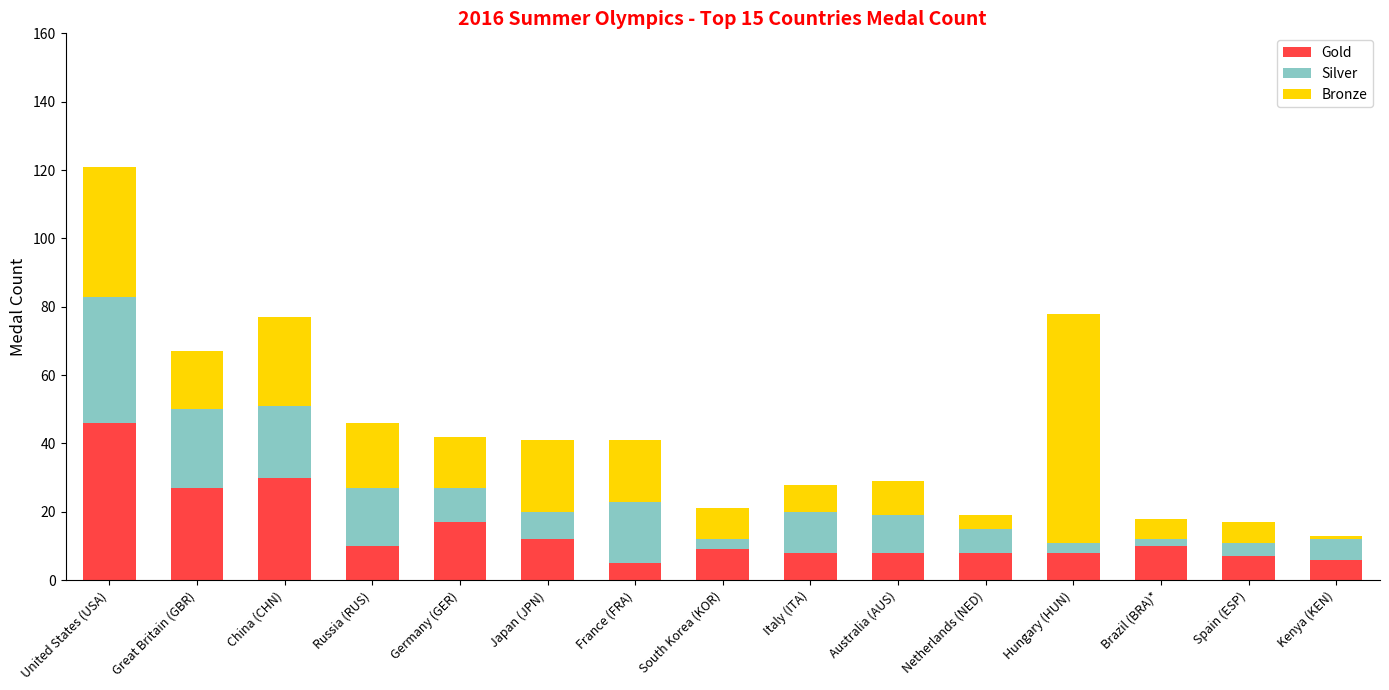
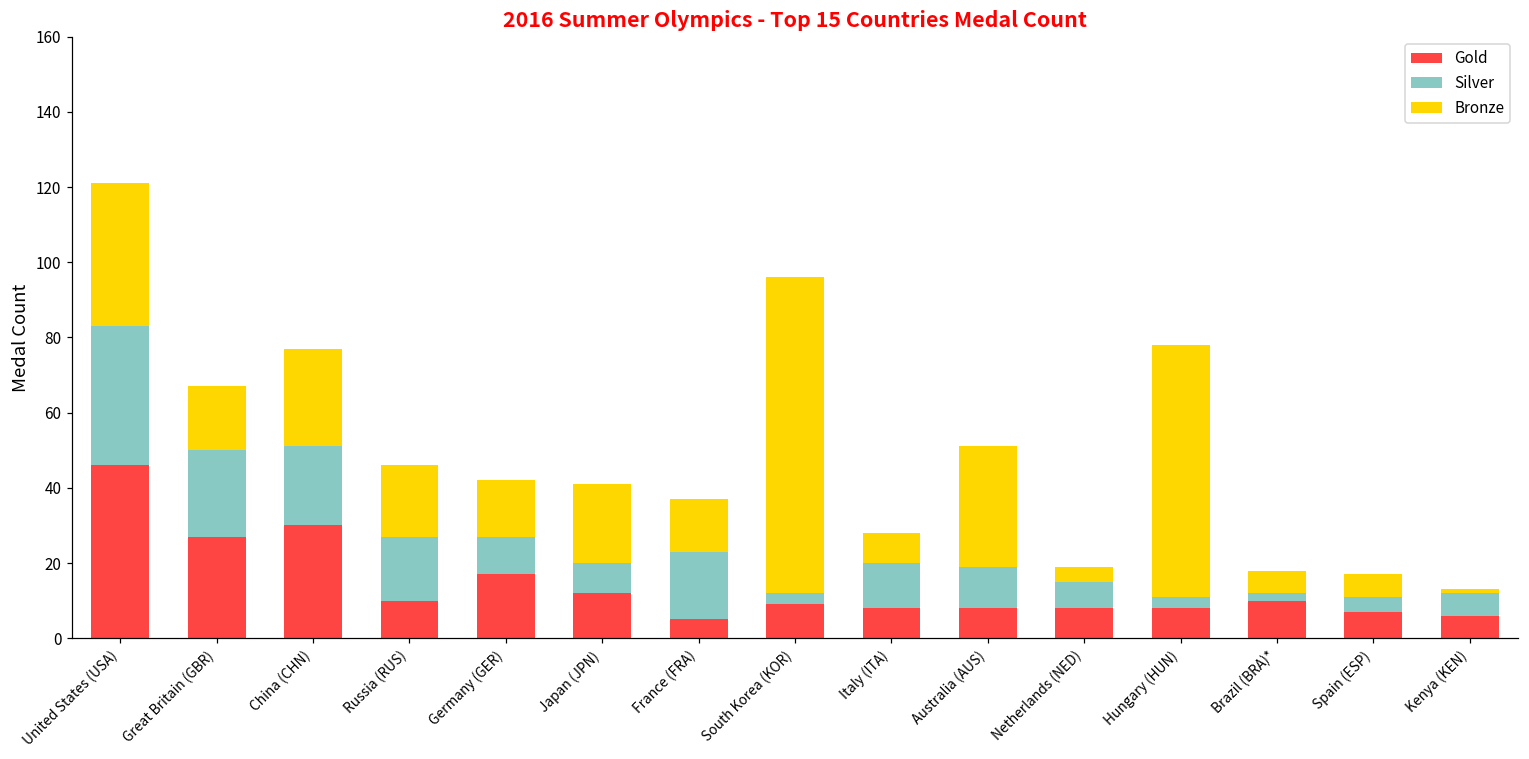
  {
    "Gold": {
      "United States (USA)": 46,
      "Great Britain (GBR)": 27,
      "China (CHN)": 30,
      "Russia (RUS)": 10,
      "Germany (GER)": 17,
      "Japan (JPN)": 12,
      "France (FRA)": 5,
      "South Korea (KOR)": 9,
      "Italy (ITA)": 8,
      "Australia (AUS)": 8,
      "Netherlands (NED)": 8,
      "Hungary (HUN)": 8,
      "Brazil (BRA)*": 10,
      "Spain (ESP)": 7,
      "Kenya (KEN)": 6
    },
    "Silver": {
      "United States (USA)": 37,
      "Great Britain (GBR)": 23,
      "China (CHN)": 21,
      "Russia (RUS)": 17,
      "Germany (GER)": 10,
      "Japan (JPN)": 8,
      "France (FRA)": 18,
      "South Korea (KOR)": 3,
      "Italy (ITA)": 12,
      "Australia (AUS)": 11,
      "Netherlands (NED)": 7,
      "Hungary (HUN)": 3,
      "Brazil (BRA)*": 2,
      "Spain (ESP)": 4,
      "Kenya (KEN)": 6
    },
    "Bronze": {
      "United States (USA)": 38,
      "Great Britain (GBR)": 17,
      "China (CHN)": 26,
      "Russia (RUS)": 19,
      "Germany (GER)": 15,
      "Japan (JPN)": 21,
-     "France (FRA)": 18,
-     "South Korea (KOR)": 9,
+     "France (FRA)": 14,
+     "South Korea (KOR)": 84,
      "Italy (ITA)": 8,
-     "Australia (AUS)": 10,
+     "Australia (AUS)": 32,
      "Netherlands (NED)": 4,
      "Hungary (HUN)": 67,
      "Brazil (BRA)*": 6,
      "Spain (ESP)": 6,
      "Kenya (KEN)": 1
    }
  }
